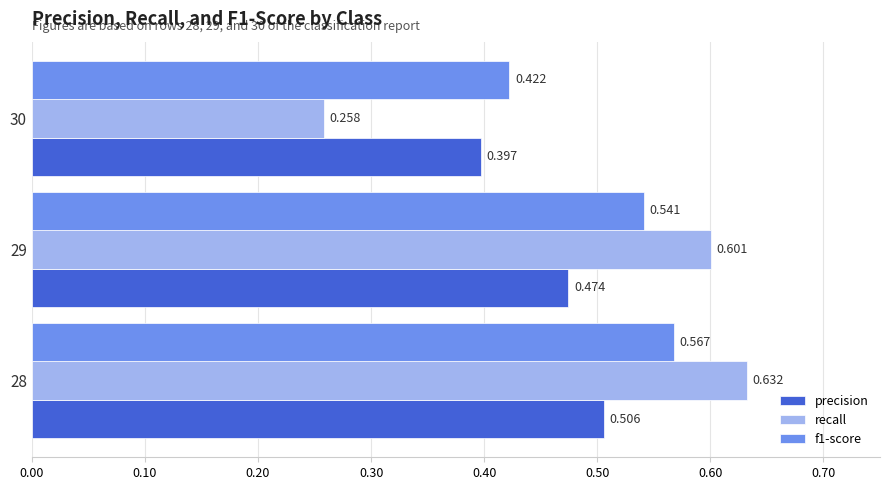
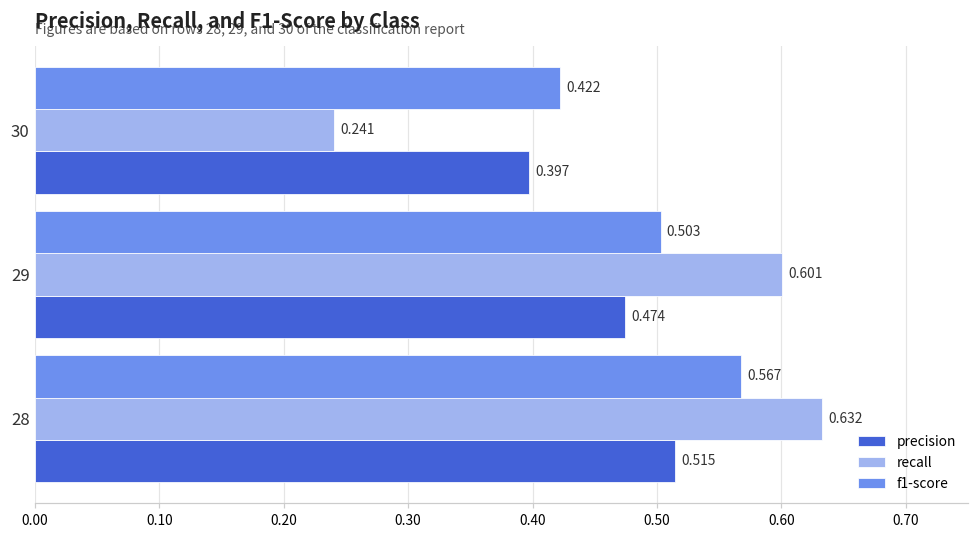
  {
    "precision": {
      "30": 0.397,
      "29": 0.474,
-     "28": 0.506
+     "28": 0.515
    },
    "recall": {
-     "30": 0.258,
+     "30": 0.241,
      "29": 0.601,
      "28": 0.632
    },
    "f1-score": {
      "30": 0.422,
-     "29": 0.541,
+     "29": 0.503,
      "28": 0.567
    }
  }
